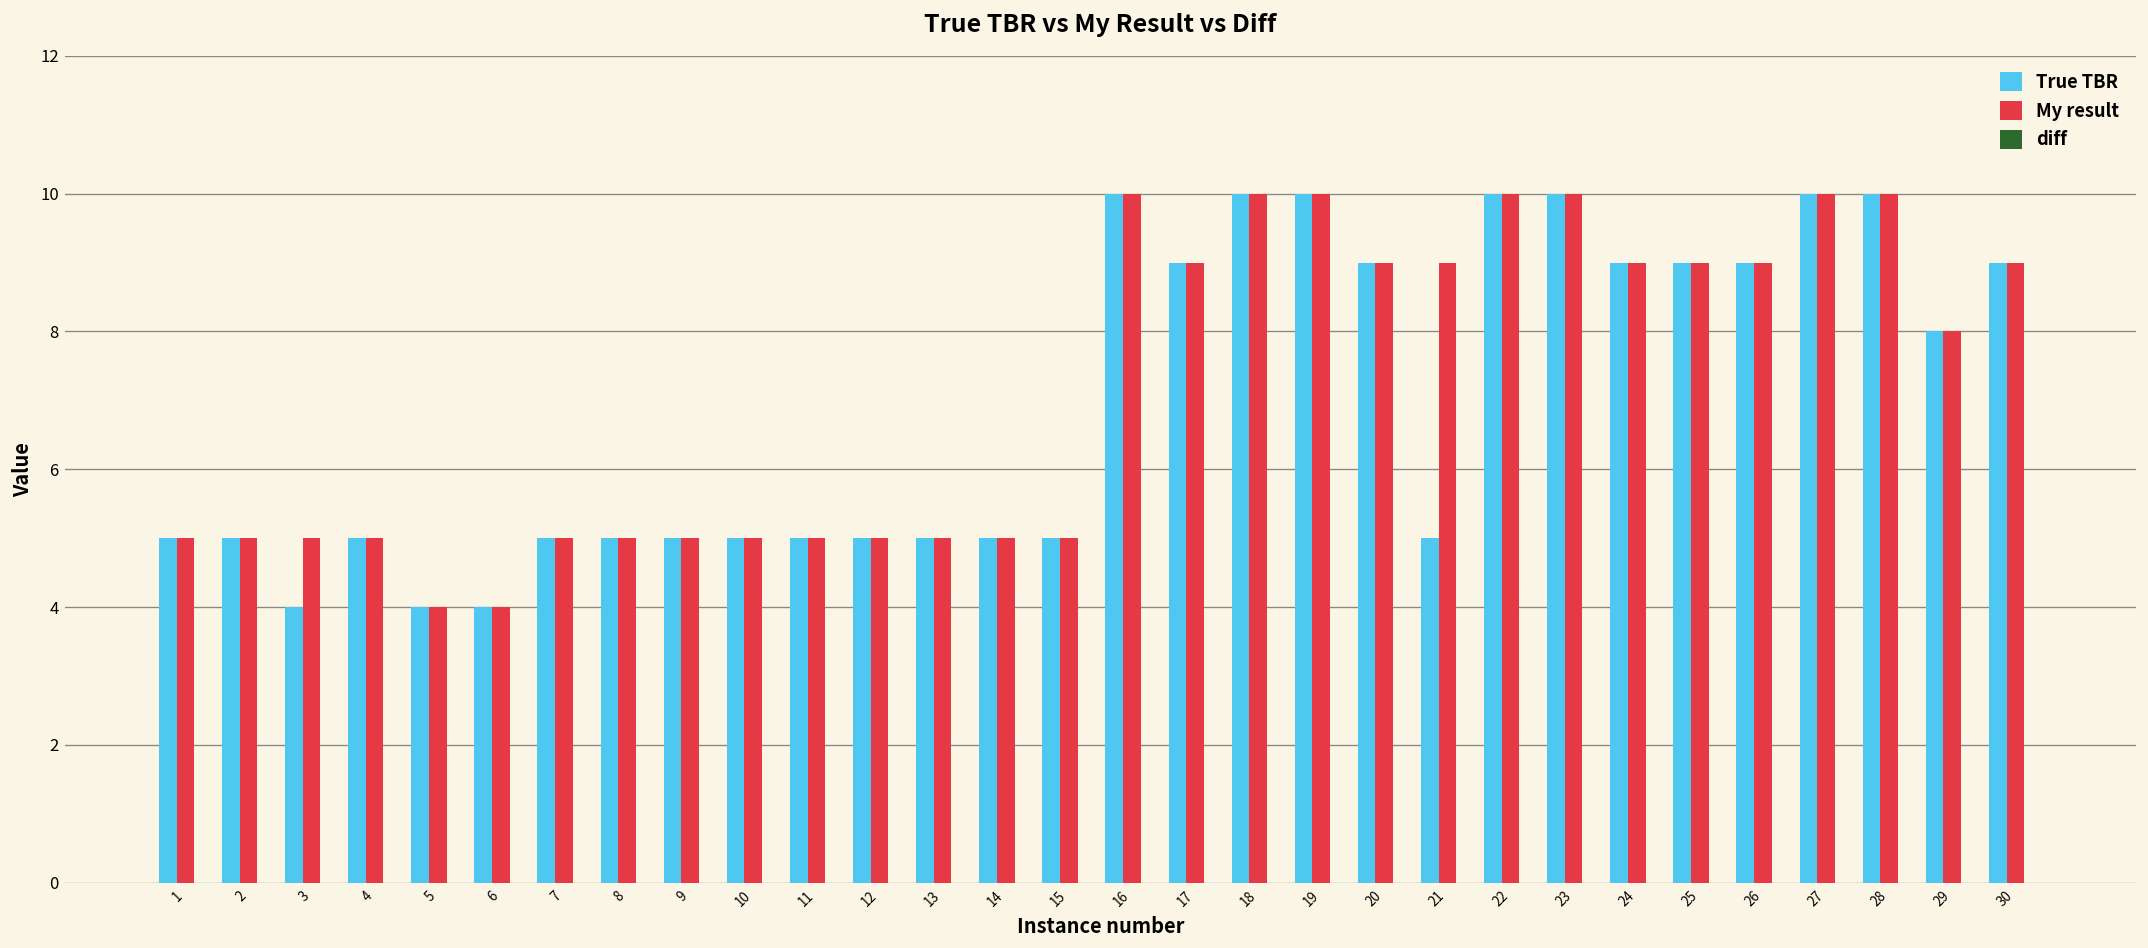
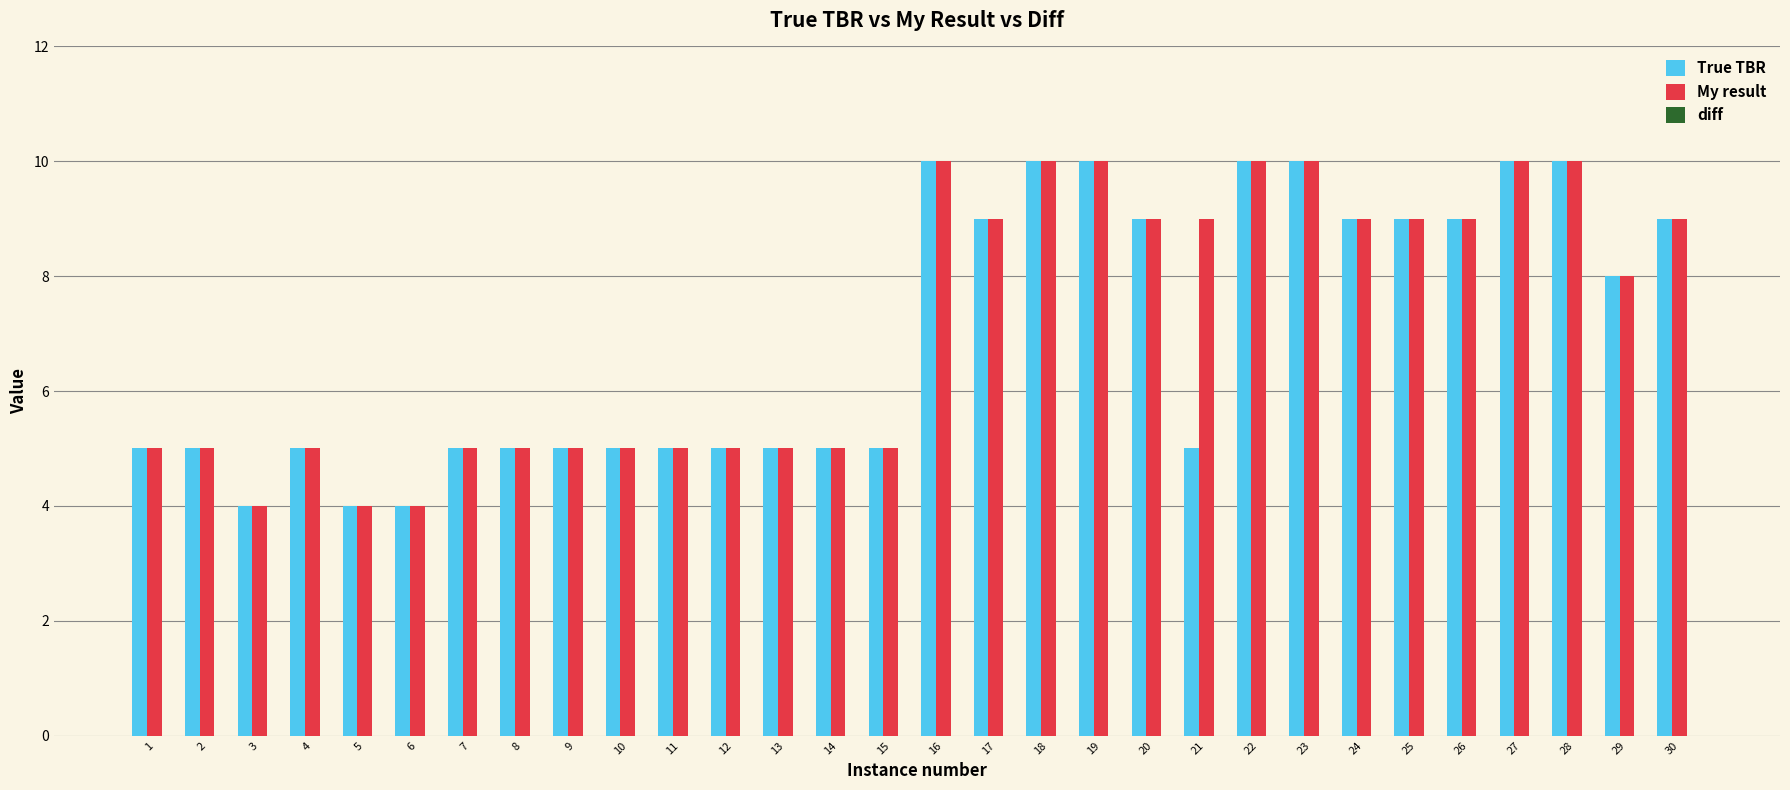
  {
    "True TBR": {
      "1": 5,
      "2": 5,
      "3": 4,
      "4": 5,
      "5": 4,
      "6": 4,
      "7": 5,
      "8": 5,
      "9": 5,
      "10": 5,
      "11": 5,
      "12": 5,
      "13": 5,
      "14": 5,
      "15": 5,
      "16": 10,
      "17": 9,
      "18": 10,
      "19": 10,
      "20": 9,
      "21": 5,
      "22": 10,
      "23": 10,
      "24": 9,
      "25": 9,
      "26": 9,
      "27": 10,
      "28": 10,
      "29": 8,
      "30": 9
    },
    "My result": {
      "1": 5,
      "2": 5,
-     "3": 5,
+     "3": 4,
      "4": 5,
      "5": 4,
      "6": 4,
      "7": 5,
      "8": 5,
      "9": 5,
      "10": 5,
      "11": 5,
      "12": 5,
      "13": 5,
      "14": 5,
      "15": 5,
      "16": 10,
      "17": 9,
      "18": 10,
      "19": 10,
      "20": 9,
      "21": 9,
      "22": 10,
      "23": 10,
      "24": 9,
      "25": 9,
      "26": 9,
      "27": 10,
      "28": 10,
      "29": 8,
      "30": 9
    },
    "diff": {
      "1": 0,
      "2": 0,
      "3": 0,
      "4": 0,
      "5": 0,
      "6": 0,
      "7": 0,
      "8": 0,
      "9": 0,
      "10": 0,
      "11": 0,
      "12": 0,
      "13": 0,
      "14": 0,
      "15": 0,
      "16": 0,
      "17": 0,
      "18": 0,
      "19": 0,
      "20": 0,
      "21": 0,
      "22": 0,
      "23": 0,
      "24": 0,
      "25": 0,
      "26": 0,
      "27": 0,
      "28": 0,
      "29": 0,
      "30": 0
    }
  }
